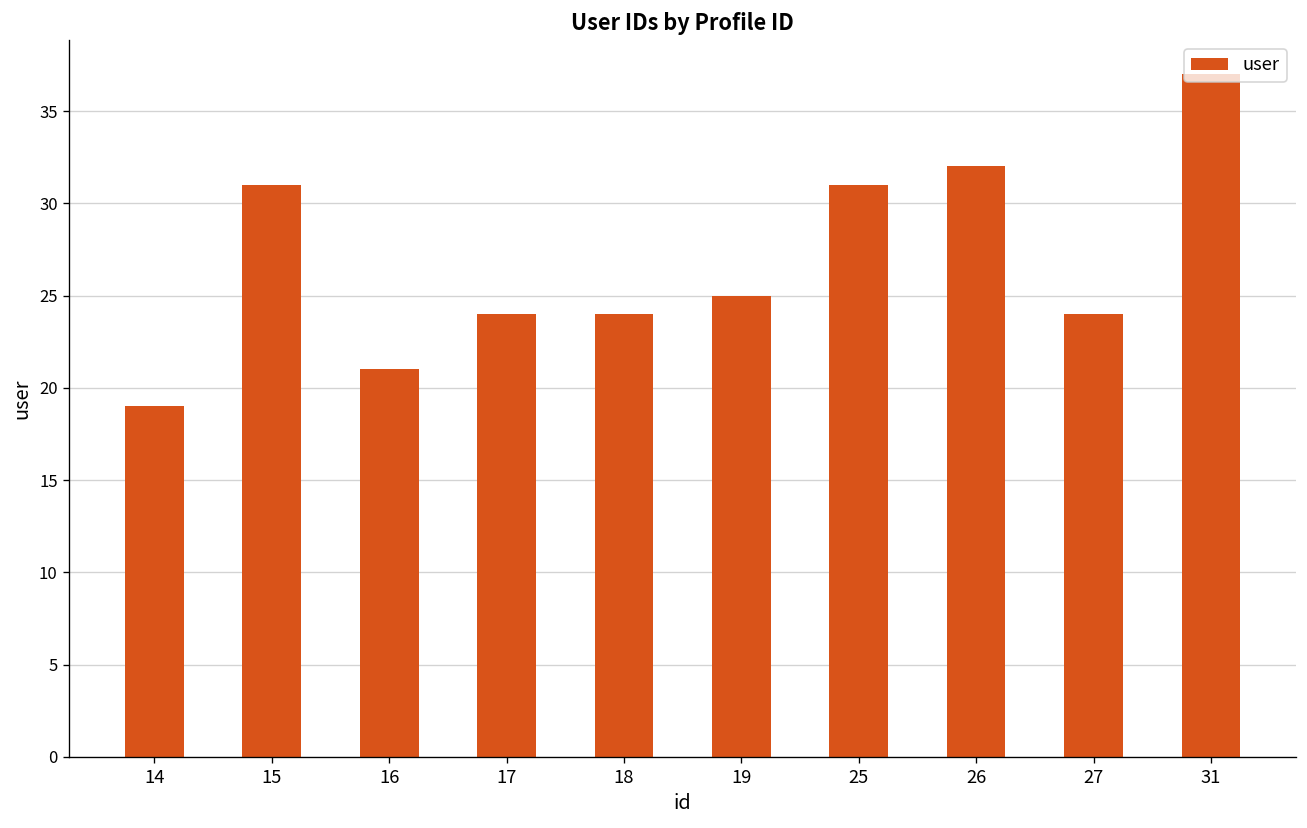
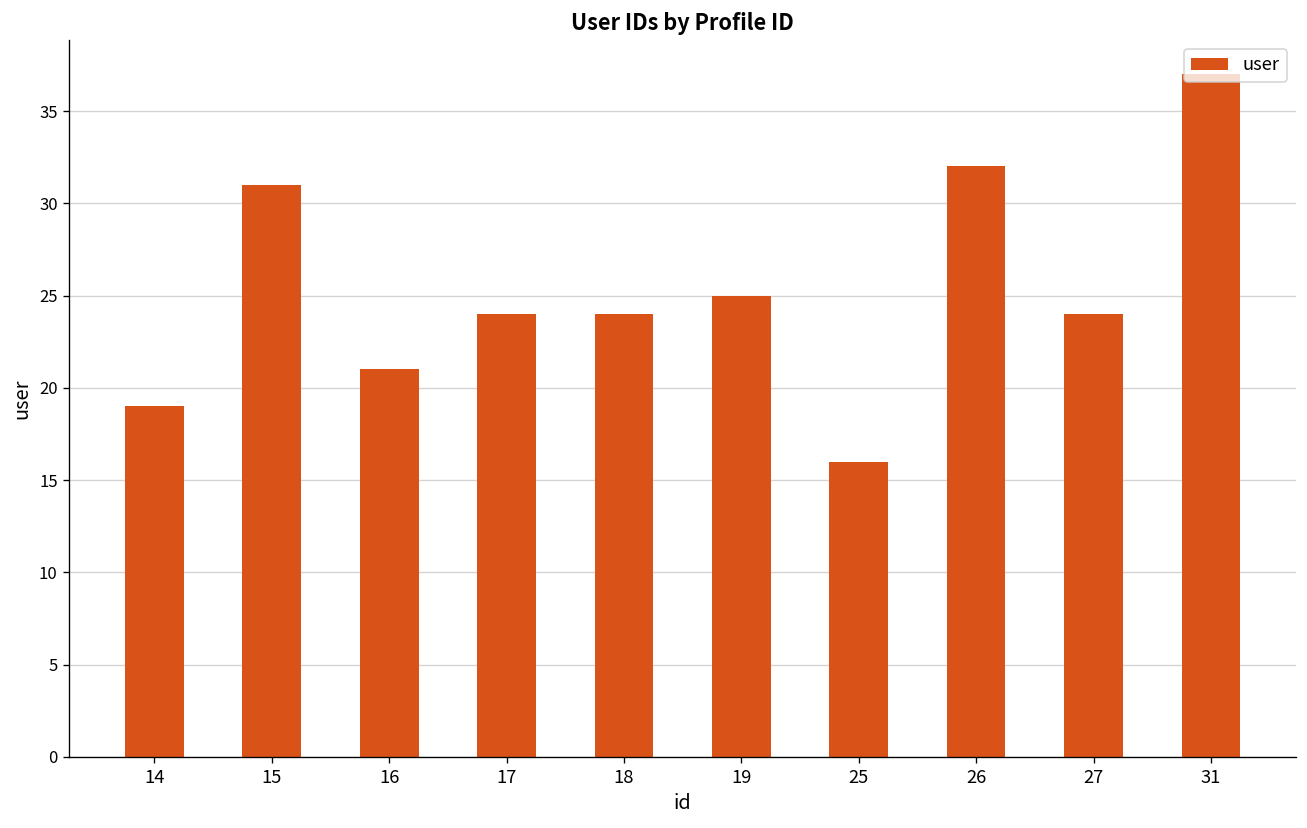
  {
    "14": 19,
    "15": 31,
    "16": 21,
    "17": 24,
    "18": 24,
    "19": 25,
-   "25": 31,
+   "25": 16,
    "26": 32,
    "27": 24
  }
